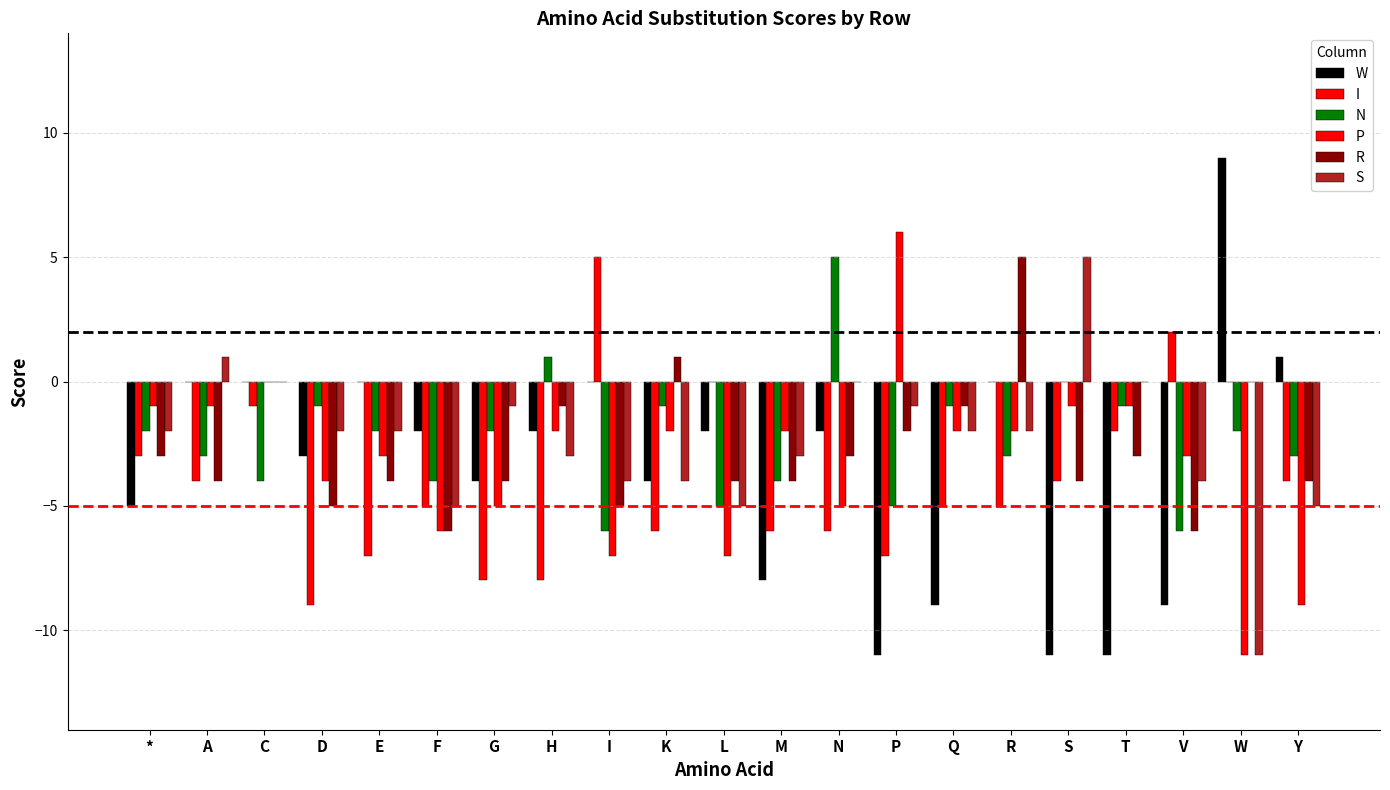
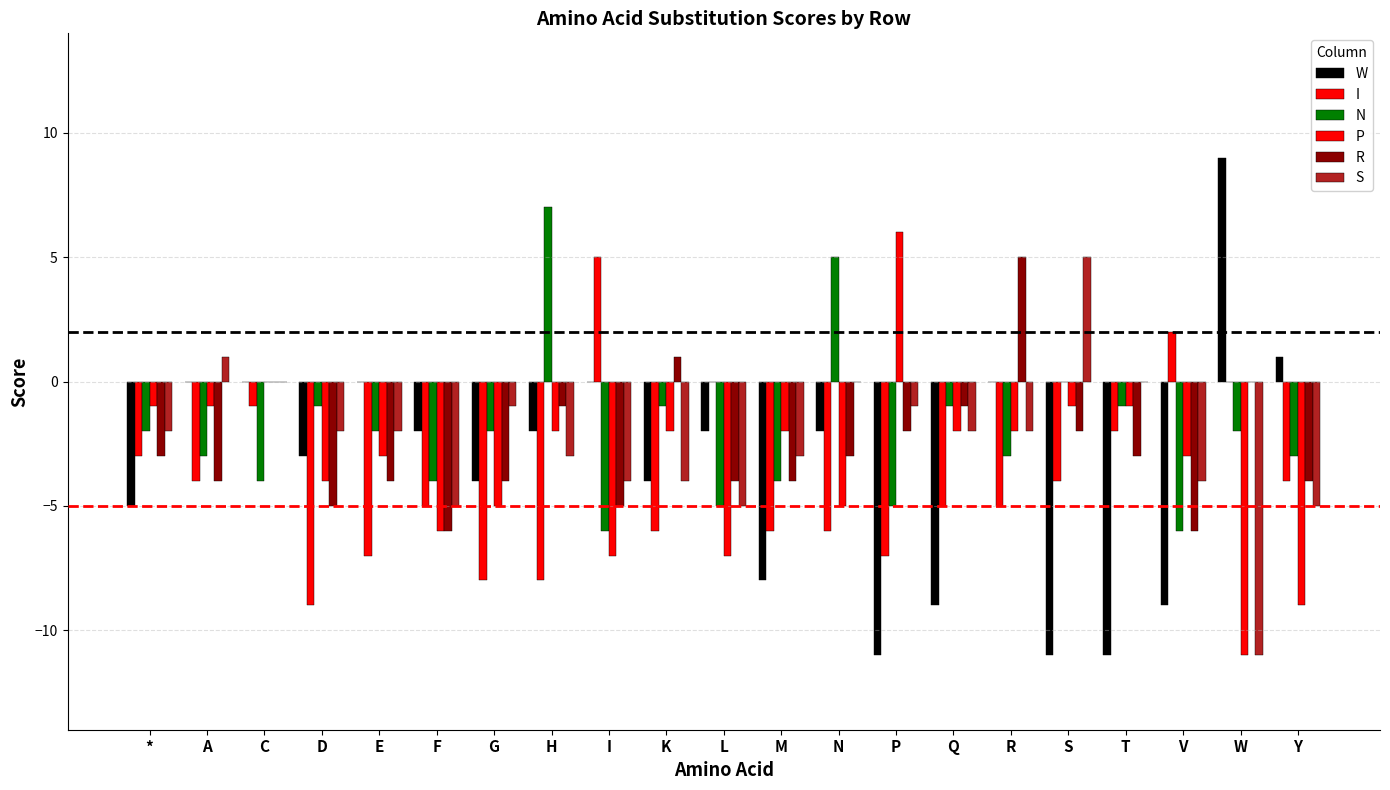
  {
    "W": {
      "*": -5,
      "A": 0,
      "C": 0,
      "D": -3,
      "E": 0,
      "F": -2,
      "G": -4,
      "H": -2,
      "I": 0,
      "K": -4,
      "L": -2,
      "M": -8,
      "N": -2,
      "P": -11,
      "Q": -9,
      "R": 0,
      "S": -11,
      "T": -11,
      "V": -9,
      "W": 9,
      "Y": 1
    },
    "N": {
      "*": -2,
      "A": -3,
      "C": -4,
      "D": -1,
      "E": -2,
      "F": -4,
      "G": -2,
-     "H": 1,
+     "H": 7,
      "I": -6,
      "K": -1,
      "L": -5,
      "M": -4,
      "N": 5,
      "P": -5,
      "Q": -1,
      "R": -3,
      "S": 0,
      "T": -1,
      "V": -6,
      "W": -2,
      "Y": -3
    },
    "R": {
      "*": -3,
      "A": -4,
      "C": 0,
      "D": -5,
      "E": -4,
      "F": -6,
      "G": -4,
      "H": -1,
      "I": -5,
      "K": 1,
      "L": -4,
      "M": -4,
      "N": -3,
      "P": -2,
      "Q": -1,
      "R": 5,
-     "S": -4,
+     "S": -2,
      "T": -3,
      "V": -6,
      "W": 0,
      "Y": -4
    },
    "S": {
      "*": -2,
      "A": 1,
      "C": 0,
      "D": -2,
      "E": -2,
      "F": -5,
      "G": -1,
      "H": -3,
      "I": -4,
      "K": -4,
      "L": -5,
      "M": -3,
      "N": 0,
      "P": -1,
      "Q": -2,
      "R": -2,
      "S": 5,
      "T": 0,
      "V": -4,
      "W": -11,
      "Y": -5
    }
  }
